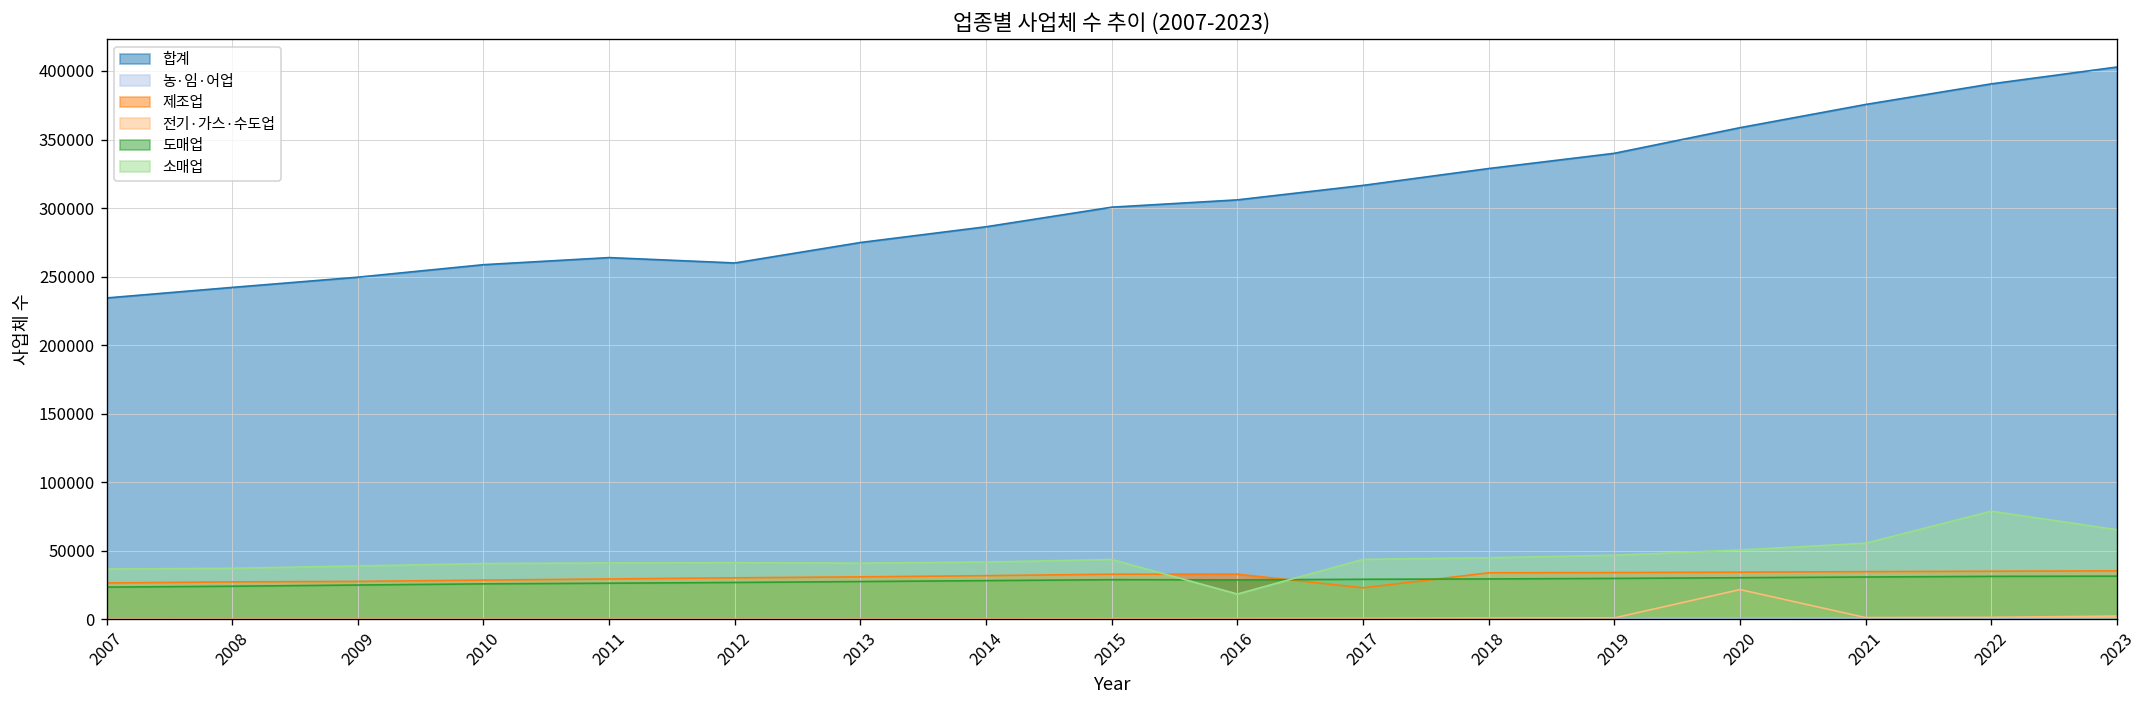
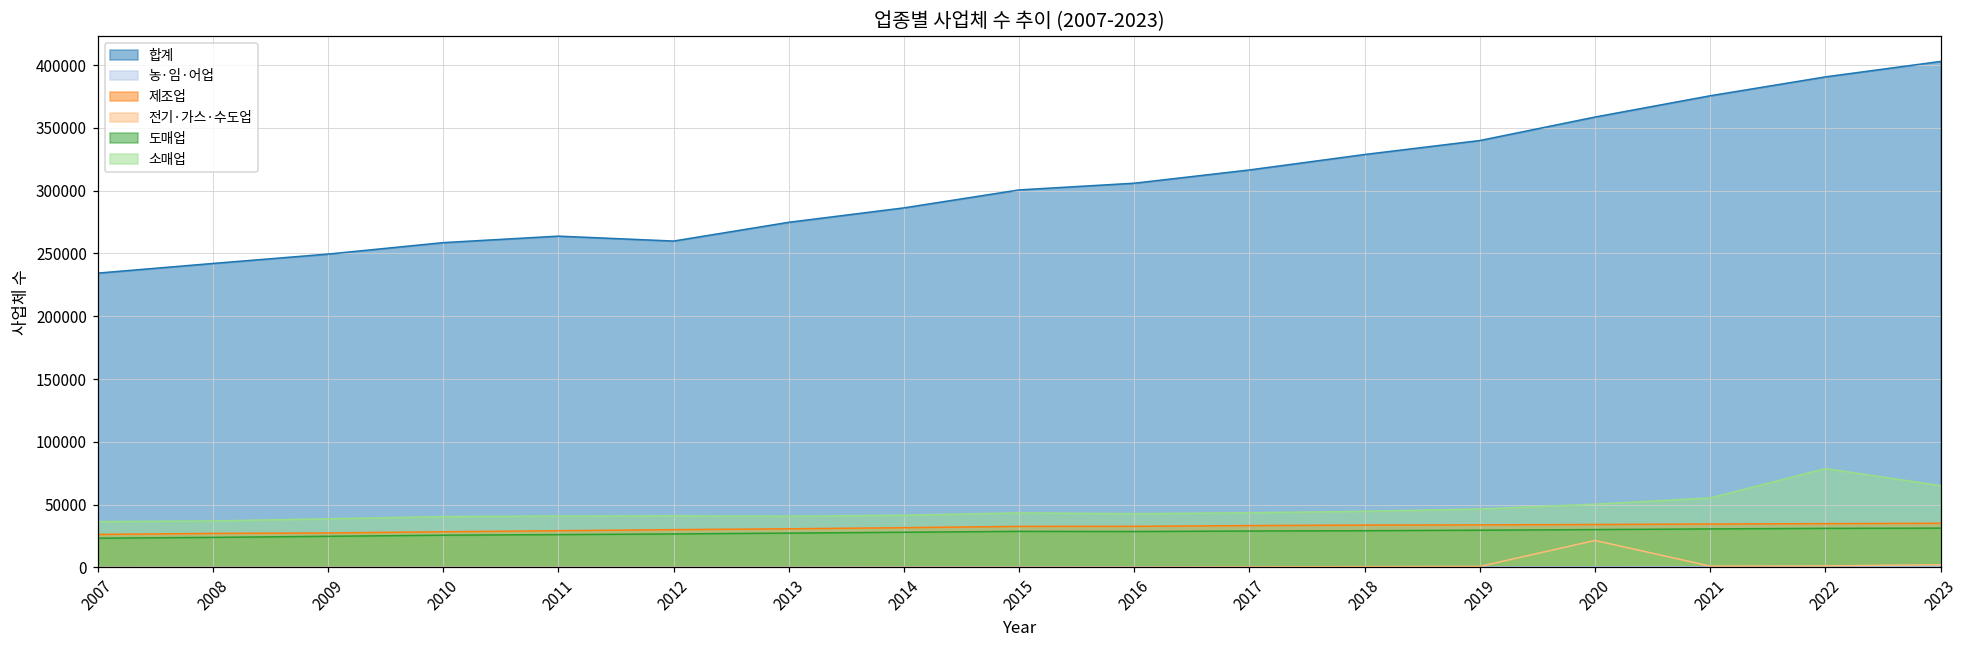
  {
    "합계": {
      "2007": 234000,
      "2008": 242000,
      "2009": 250000,
      "2010": 259000,
      "2011": 264000,
      "2012": 260000,
      "2013": 275000,
      "2014": 286000,
      "2015": 301000,
      "2016": 306000,
      "2017": 317000,
      "2018": 329000,
      "2019": 340000,
      "2020": 359000,
      "2021": 376000,
      "2022": 391000,
      "2023": 403000
    },
    "농·임·어업": {
      "2020": 1000
    },
    "제조업": {
      "2007": 26000,
      "2008": 27000,
      "2009": 27000,
      "2010": 28000,
      "2011": 29000,
      "2012": 30000,
      "2013": 31000,
      "2014": 32000,
      "2015": 33000,
      "2016": 33000,
-     "2017": 23000,
+     "2017": 33000,
      "2018": 34000,
      "2019": 34000,
      "2020": 34000,
      "2021": 35000,
      "2022": 35000,
      "2023": 35000
    },
    "전기·가스·수도업": {
      "2020": 22000
    },
    "도매업": {
      "2007": 23000,
      "2008": 24000,
      "2009": 25000,
      "2010": 26000,
      "2011": 26000,
      "2012": 27000,
      "2013": 27000,
      "2014": 28000,
      "2015": 29000,
      "2016": 29000,
      "2017": 29000,
      "2018": 29000,
      "2019": 30000,
      "2020": 30000,
      "2021": 31000,
      "2022": 31000,
      "2023": 31000
    },
    "소매업": {
      "2007": 37000,
      "2008": 37000,
      "2009": 39000,
      "2010": 41000,
      "2011": 41000,
      "2012": 41000,
      "2013": 41000,
      "2014": 42000,
      "2015": 43000,
-     "2016": 18000,
+     "2016": 43000,
      "2017": 44000,
      "2018": 45000,
      "2019": 47000,
      "2020": 50000,
      "2021": 55000,
      "2022": 79000,
      "2023": 65000
    }
  }
